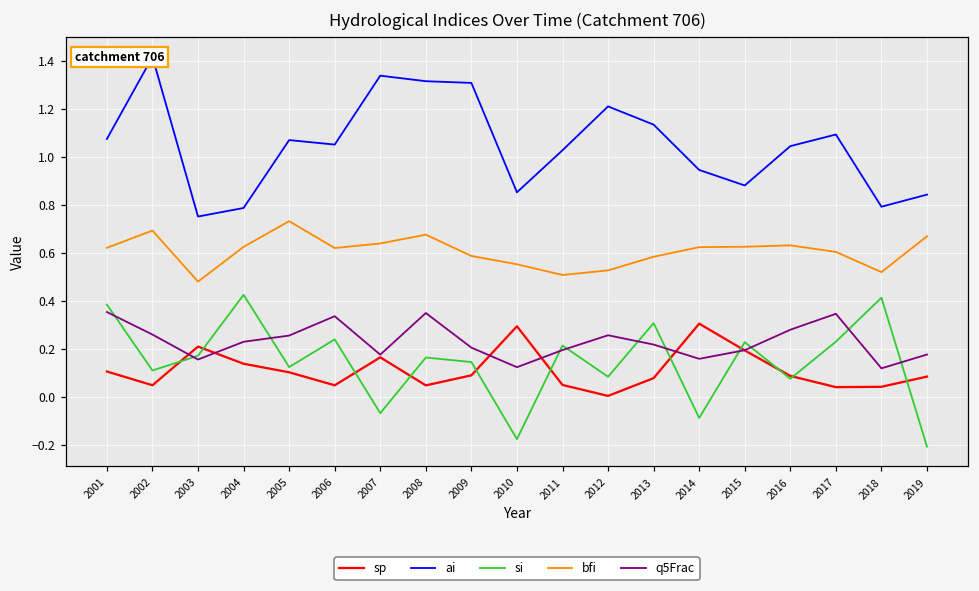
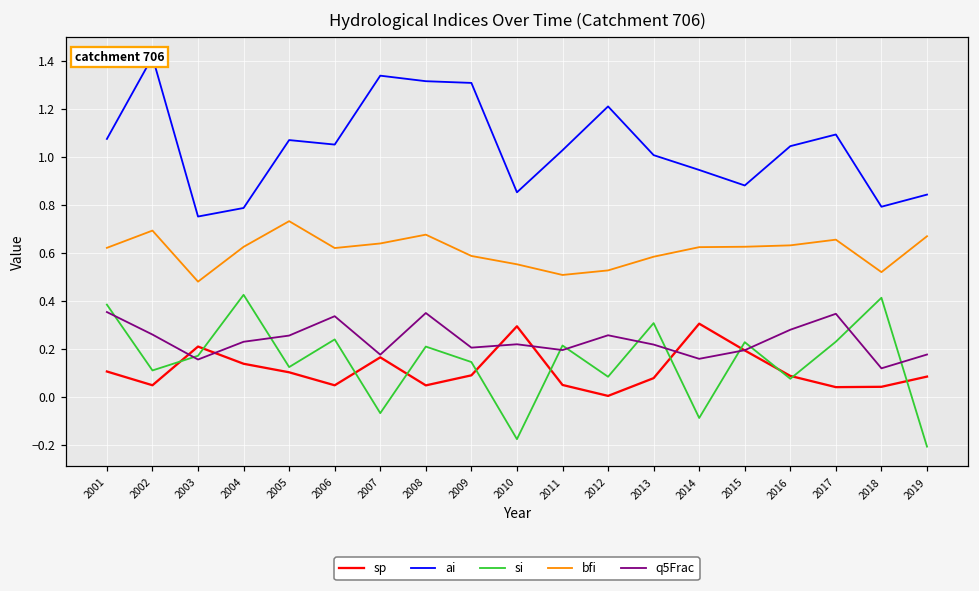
  {
    "sp": {
      "2001": 0.11,
      "2002": 0.05,
      "2003": 0.21,
      "2004": 0.14,
      "2005": 0.10,
      "2006": 0.05,
      "2008": 0.05,
      "2009": 0.09,
      "2010": 0.29,
      "2011": 0.05,
      "2012": 0.00,
      "2013": 0.08,
      "2014": 0.30,
      "2016": 0.09,
      "2017": 0.04,
      "2018": 0.04,
      "2019": 0.08
    },
    "ai": {
      "2001": 1.08,
      "2003": 0.75,
      "2004": 0.79,
      "2005": 1.07,
      "2006": 1.05,
      "2007": 1.34,
      "2008": 1.32,
      "2009": 1.31,
      "2010": 0.85,
      "2011": 1.03,
      "2012": 1.21,
-     "2013": 1.13,
+     "2013": 1.01,
      "2014": 0.95,
      "2015": 0.88,
      "2016": 1.05,
      "2017": 1.09,
      "2018": 0.79,
      "2019": 0.84
    },
    "si": {
      "2001": 0.38,
      "2002": 0.11,
      "2003": 0.17,
      "2004": 0.43,
      "2005": 0.12,
      "2006": 0.24,
      "2007": -0.07,
-     "2008": 0.16,
+     "2008": 0.21,
      "2009": 0.14,
      "2010": -0.18,
      "2011": 0.21,
      "2012": 0.08,
      "2013": 0.31,
      "2014": -0.09,
      "2015": 0.23,
      "2016": 0.07,
      "2017": 0.23,
      "2018": 0.41,
      "2019": -0.21
    },
    "bfi": {
      "2001": 0.62,
      "2002": 0.69,
      "2003": 0.48,
      "2004": 0.63,
      "2005": 0.73,
      "2006": 0.62,
      "2007": 0.64,
      "2008": 0.68,
      "2009": 0.59,
      "2010": 0.55,
      "2011": 0.51,
      "2012": 0.53,
      "2013": 0.58,
      "2014": 0.62,
      "2015": 0.63,
      "2016": 0.63,
-     "2017": 0.60,
+     "2017": 0.66,
      "2018": 0.52,
      "2019": 0.67
    },
    "q5Frac": {
      "2001": 0.35,
      "2002": 0.26,
      "2003": 0.16,
      "2004": 0.23,
      "2005": 0.25,
      "2006": 0.34,
      "2008": 0.35,
      "2009": 0.20,
-     "2010": 0.12,
+     "2010": 0.22,
      "2011": 0.19,
      "2012": 0.26,
      "2013": 0.22,
      "2014": 0.16,
      "2016": 0.28,
      "2017": 0.35,
      "2018": 0.12,
      "2019": 0.18
    }
  }
